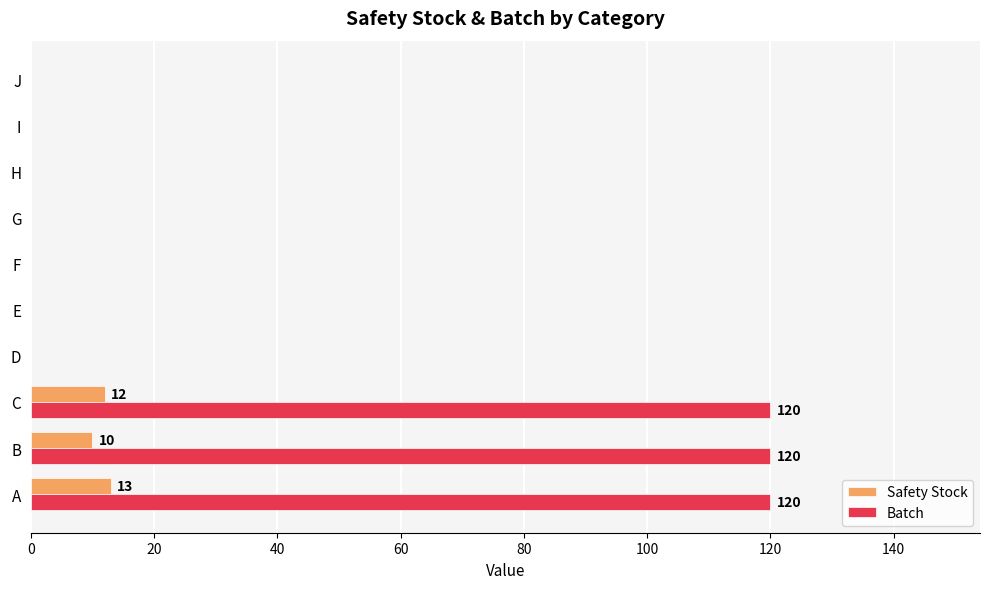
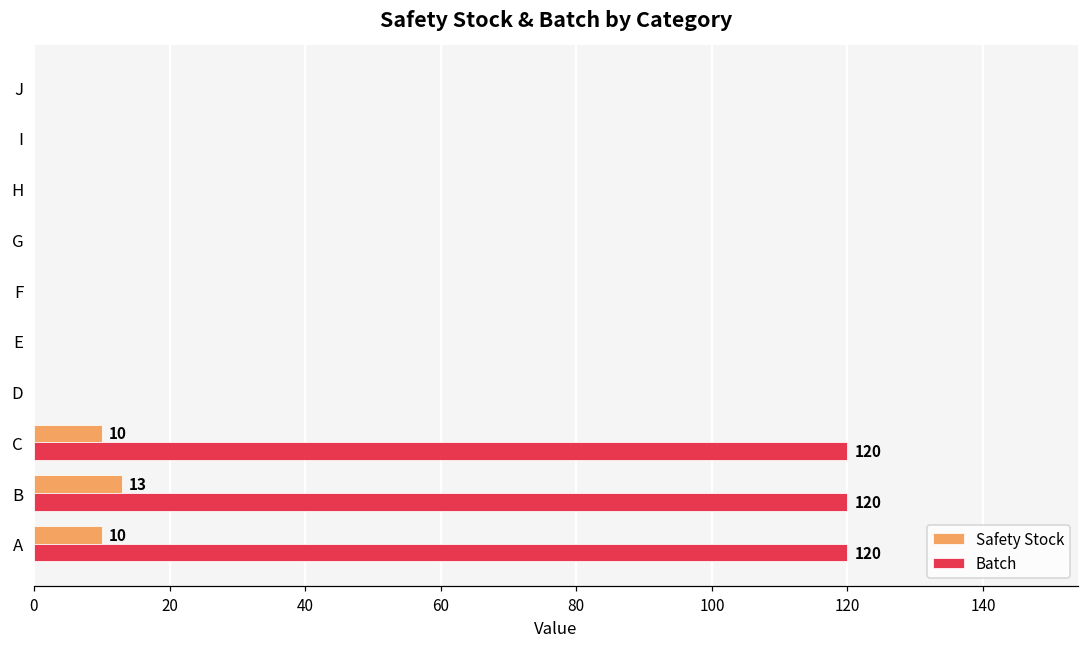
  {
    "Safety Stock": {
-     "C": 12,
-     "B": 10,
-     "A": 13
+     "C": 10,
+     "B": 13,
+     "A": 10
    },
    "Batch": {
      "C": 120,
      "B": 120,
      "A": 120
    }
  }
